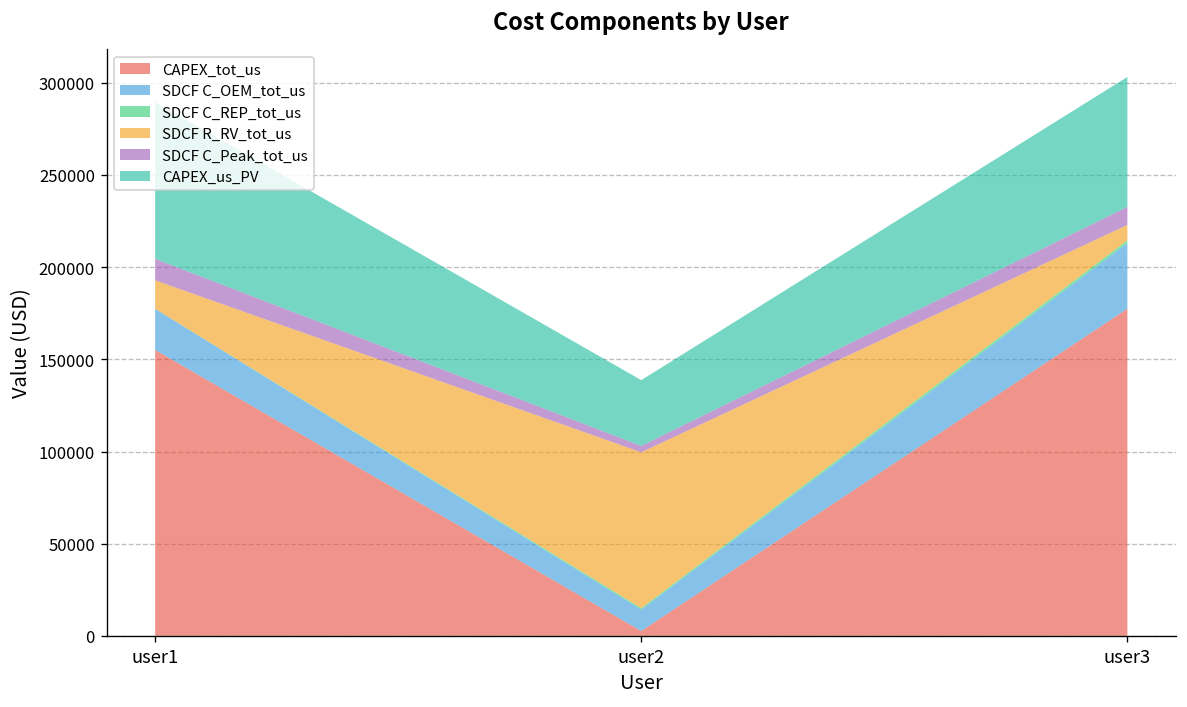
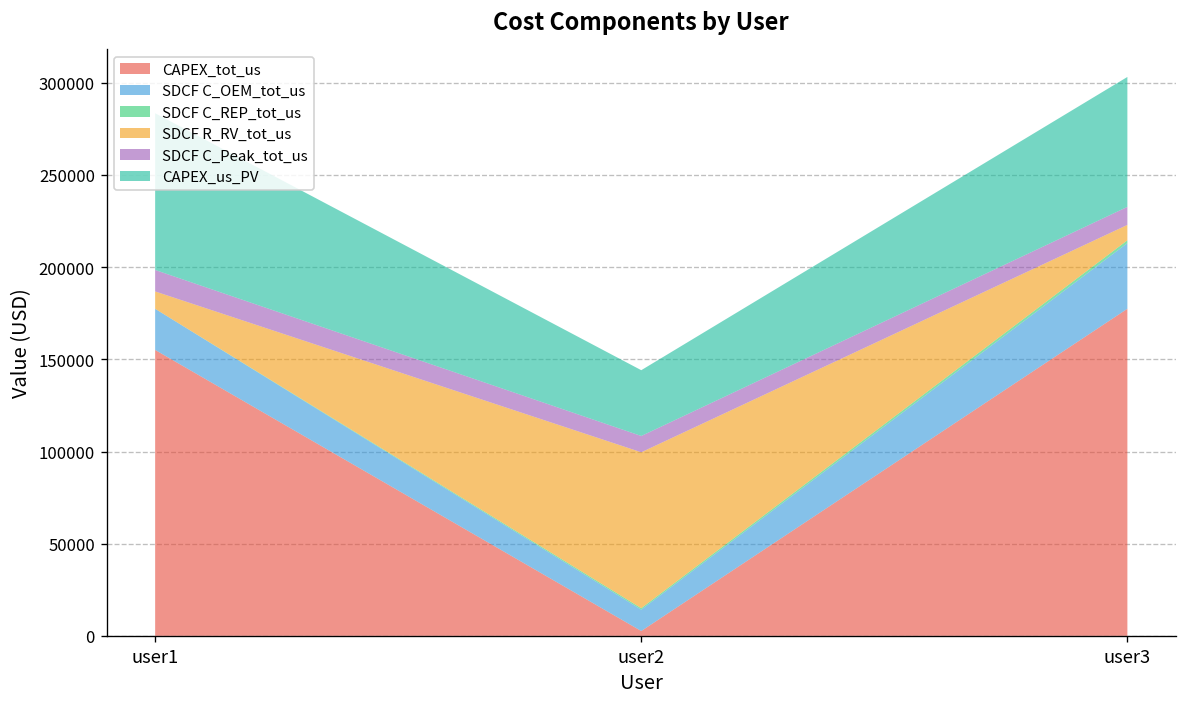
  {
    "CAPEX_tot_us": {
      "user1": 155000,
      "user2": 3000,
      "user3": 177000
    },
    "SDCF R_RV_tot_us": {
-     "user1": 15000,
+     "user1": 9000,
      "user2": 85000,
      "user3": 8000
    },
    "SDCF C_Peak_tot_us": {
      "user1": 12000,
-     "user2": 3000,
+     "user2": 9000,
      "user3": 10000
    }
  }
